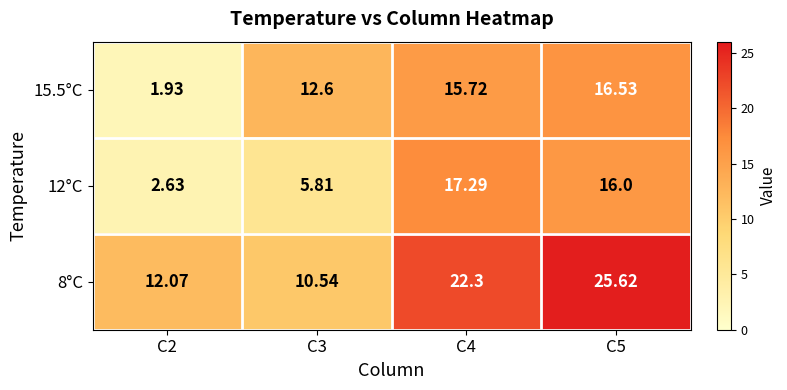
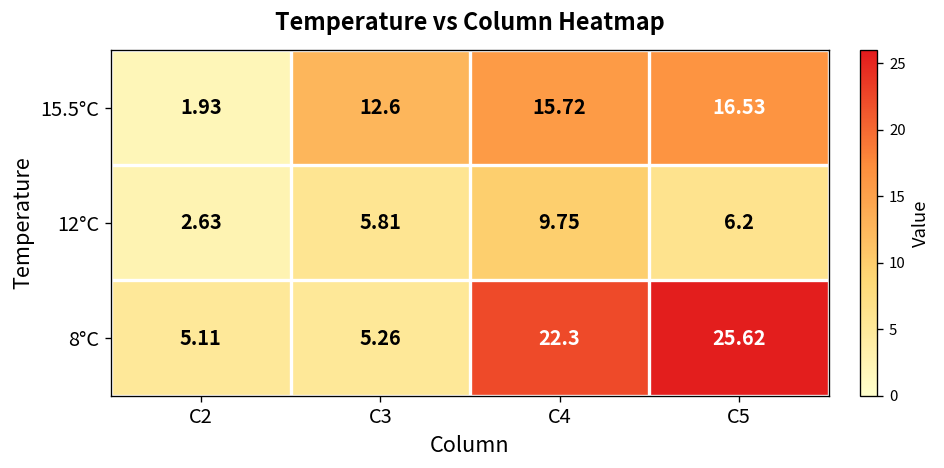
  {
    "15.5°C": {
      "C2": 1.93,
      "C3": 12.6,
      "C4": 15.72,
      "C5": 16.53
    },
    "12°C": {
      "C2": 2.63,
      "C3": 5.81,
-     "C4": 17.29,
-     "C5": 16.0
+     "C4": 9.75,
+     "C5": 6.2
    },
    "8°C": {
-     "C2": 12.07,
-     "C3": 10.54,
+     "C2": 5.11,
+     "C3": 5.26,
      "C4": 22.3,
      "C5": 25.62
    }
  }
